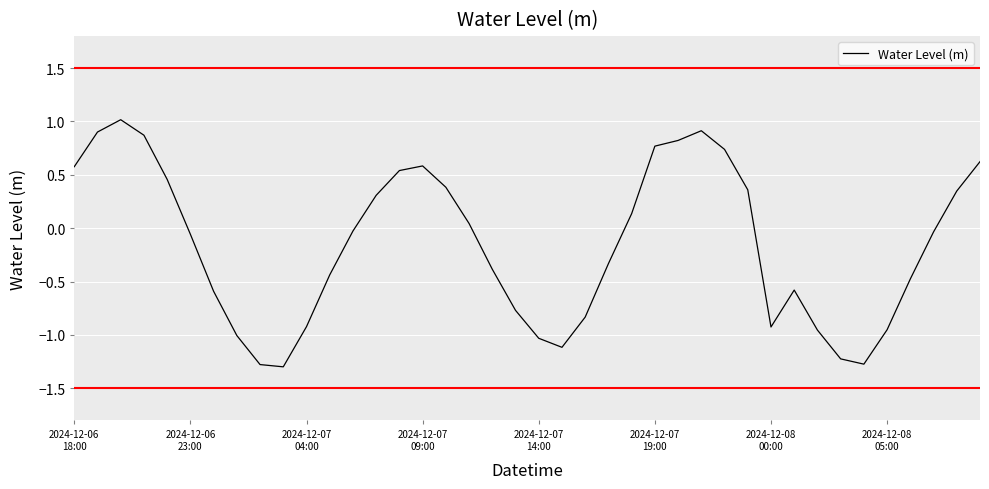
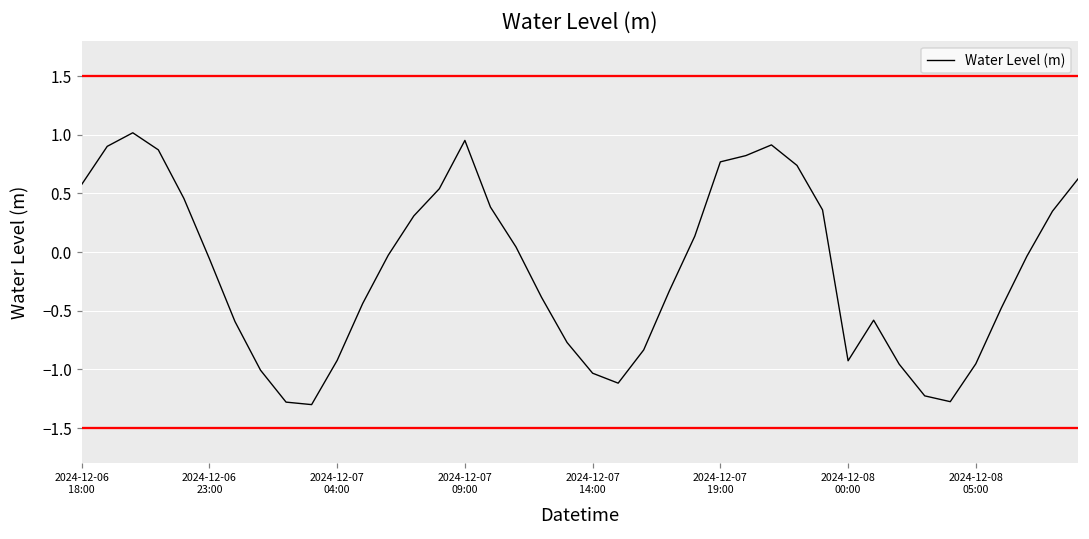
  {
    "2024-12-06 18:00": 0.58,
    "2024-12-06 23:00": -0.06,
    "2024-12-07 04:00": -0.92,
-   "2024-12-07 09:00": 0.58,
+   "2024-12-07 09:00": 0.95,
    "2024-12-07 14:00": -1.03,
    "2024-12-07 19:00": 0.77,
    "2024-12-08 00:00": -0.93,
    "2024-12-08 05:00": -0.95
  }
